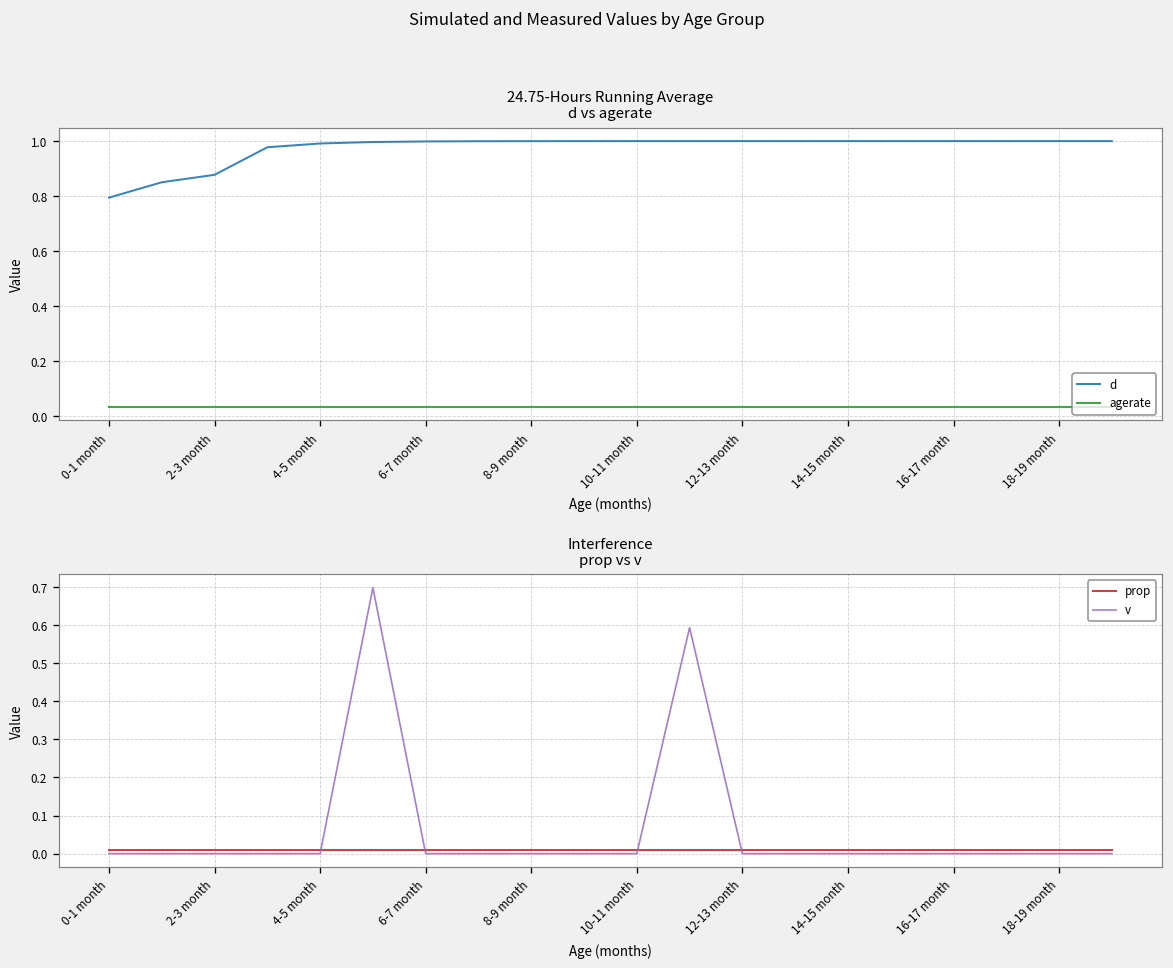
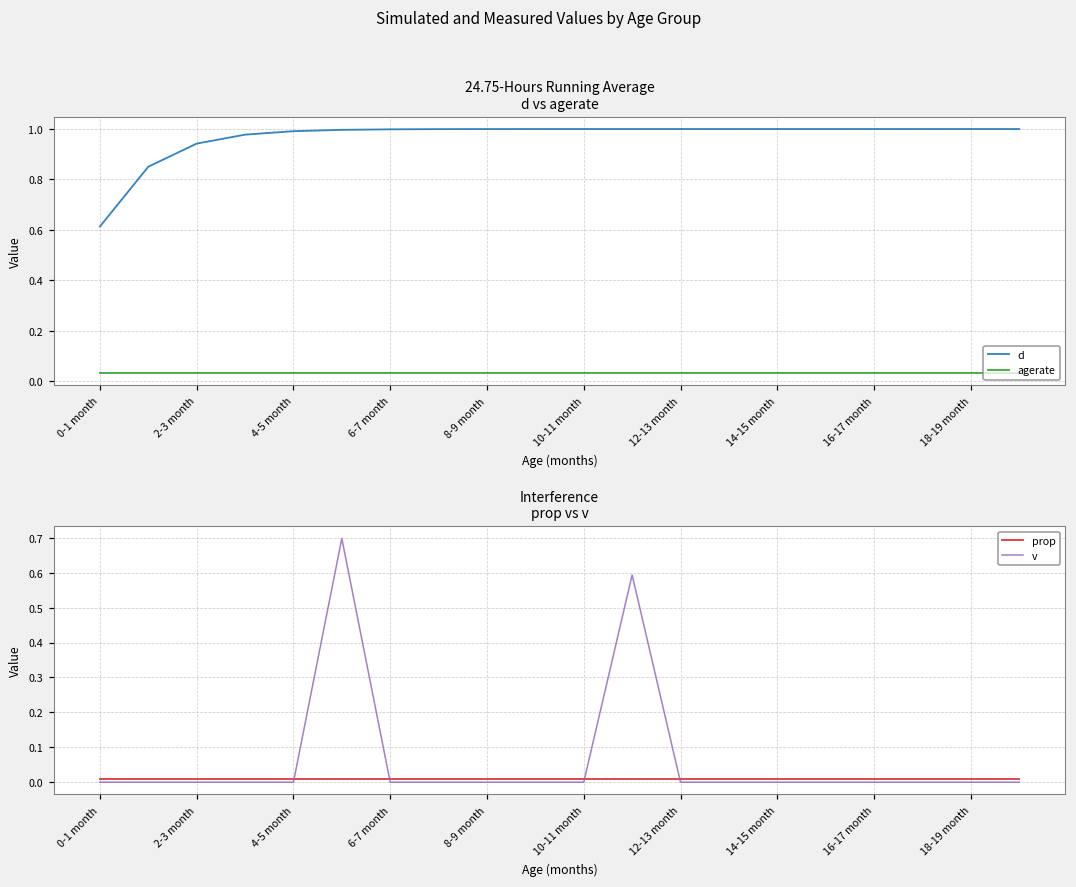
  {
    "24.75-Hours Running Average d vs agerate": {
      "d": {
-       "0-1 month": 0.79,
-       "2-3 month": 0.88,
+       "0-1 month": 0.61,
+       "2-3 month": 0.94,
        "4-5 month": 0.99,
        "6-7 month": 1.00,
        "8-9 month": 1.00,
        "10-11 month": 1.00,
        "12-13 month": 1.00,
        "14-15 month": 1.00,
        "16-17 month": 1.00,
        "18-19 month": 1.00
      },
      "agerate": {
        "0-1 month": 0.03,
        "2-3 month": 0.03,
        "4-5 month": 0.03,
        "6-7 month": 0.03,
        "8-9 month": 0.03,
        "10-11 month": 0.03,
        "12-13 month": 0.03,
        "14-15 month": 0.03,
        "16-17 month": 0.03,
        "18-19 month": 0.03
      }
    },
    "Interference prop vs v": {
      "prop": {
        "0-1 month": 0.01,
        "2-3 month": 0.01,
        "4-5 month": 0.01,
        "6-7 month": 0.01,
        "8-9 month": 0.01,
        "10-11 month": 0.01,
        "12-13 month": 0.01,
        "14-15 month": 0.01,
        "16-17 month": 0.01,
        "18-19 month": 0.01
      },
      "v": {
        "0-1 month": 0.00,
        "2-3 month": 0.00,
        "4-5 month": 0.00,
        "6-7 month": 0.00,
        "8-9 month": 0.00,
        "10-11 month": 0.00,
        "12-13 month": 0.00,
        "14-15 month": 0.00,
        "16-17 month": 0.00,
        "18-19 month": 0.00
      }
    }
  }
